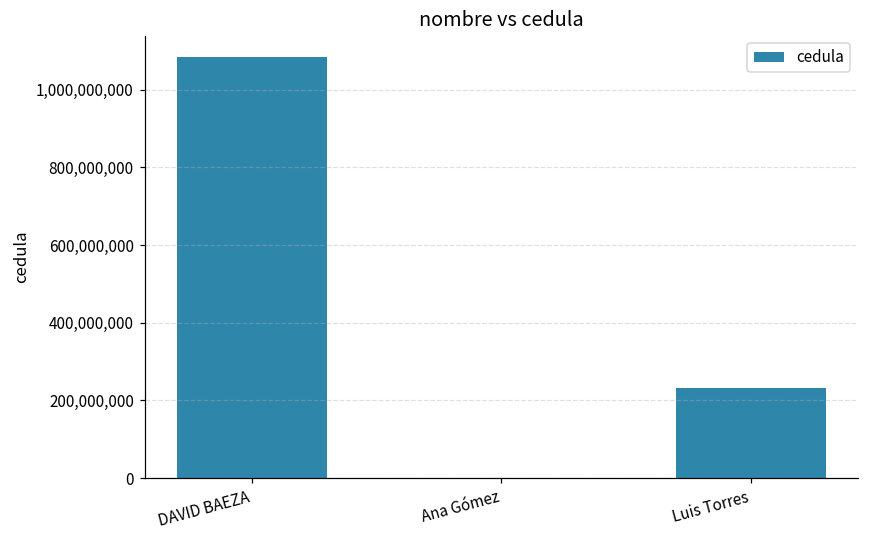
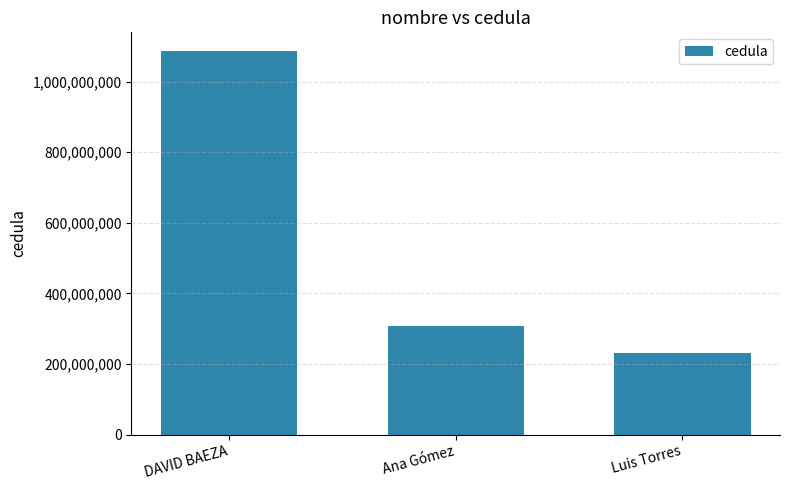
  {
    "DAVID BAEZA": "1,090,000,000",
-   "Ana Gómez": "0",
+   "Ana Gómez": "310,000,000",
    "Luis Torres": "230,000,000"
  }
